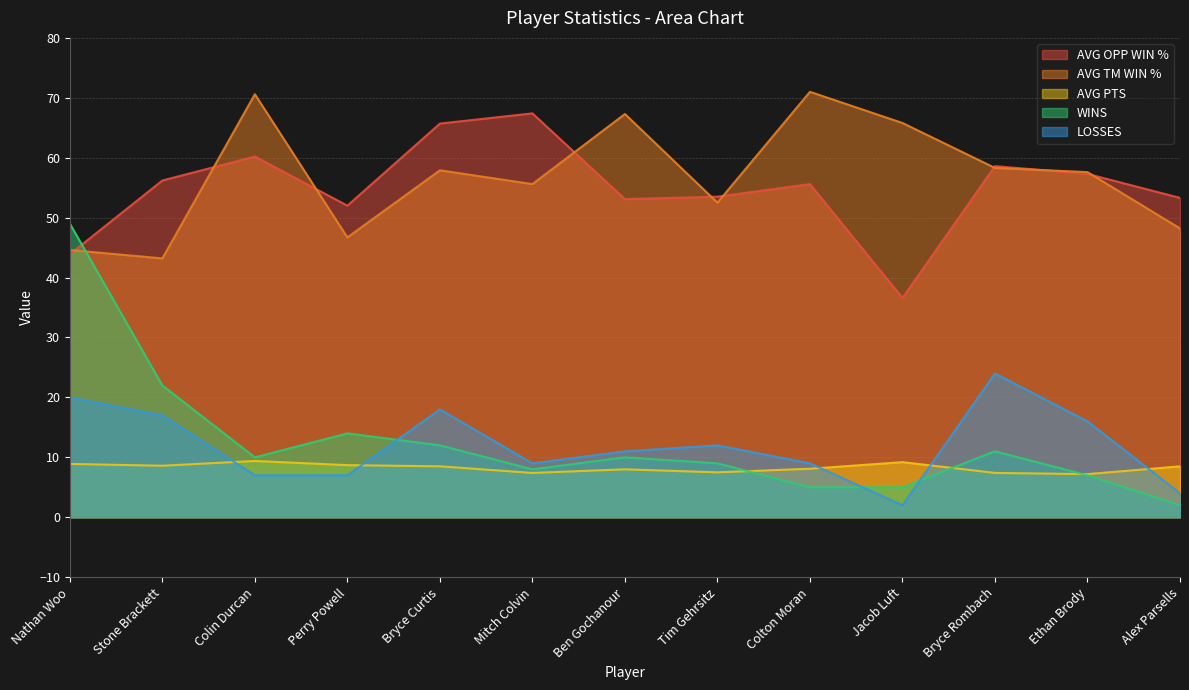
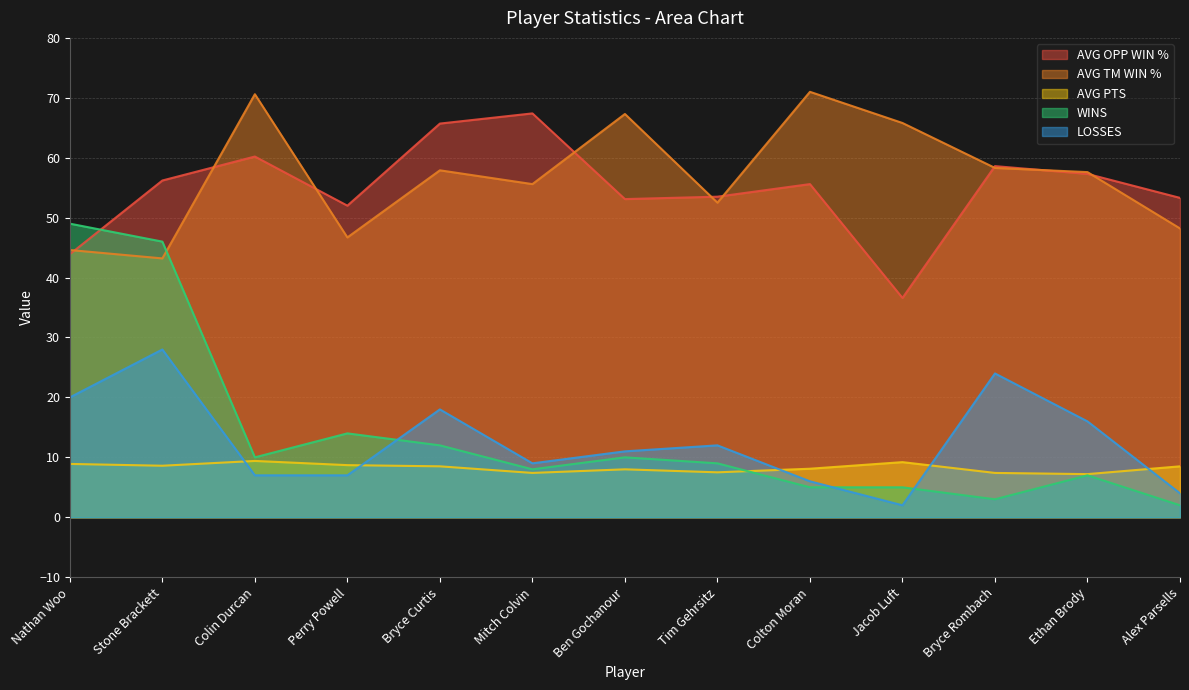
  {
    "WINS": {
      "Nathan Woo": 49,
-     "Stone Brackett": 22,
+     "Stone Brackett": 46,
      "Colin Durcan": 10,
      "Perry Powell": 14,
      "Bryce Curtis": 12,
      "Mitch Colvin": 8,
      "Ben Gochanour": 10,
      "Tim Gehrsitz": 9,
      "Colton Moran": 5,
      "Jacob Luft": 5,
-     "Bryce Rombach": 11,
+     "Bryce Rombach": 3,
      "Alex Parsells": 2
    },
    "LOSSES": {
      "Nathan Woo": 20,
-     "Stone Brackett": 17,
+     "Stone Brackett": 28,
      "Colin Durcan": 7,
      "Perry Powell": 7,
      "Bryce Curtis": 18,
      "Mitch Colvin": 9,
      "Ben Gochanour": 11,
      "Tim Gehrsitz": 12,
-     "Colton Moran": 9,
+     "Colton Moran": 6,
      "Jacob Luft": 2,
      "Bryce Rombach": 24,
      "Ethan Brody": 16,
      "Alex Parsells": 4
    }
  }
